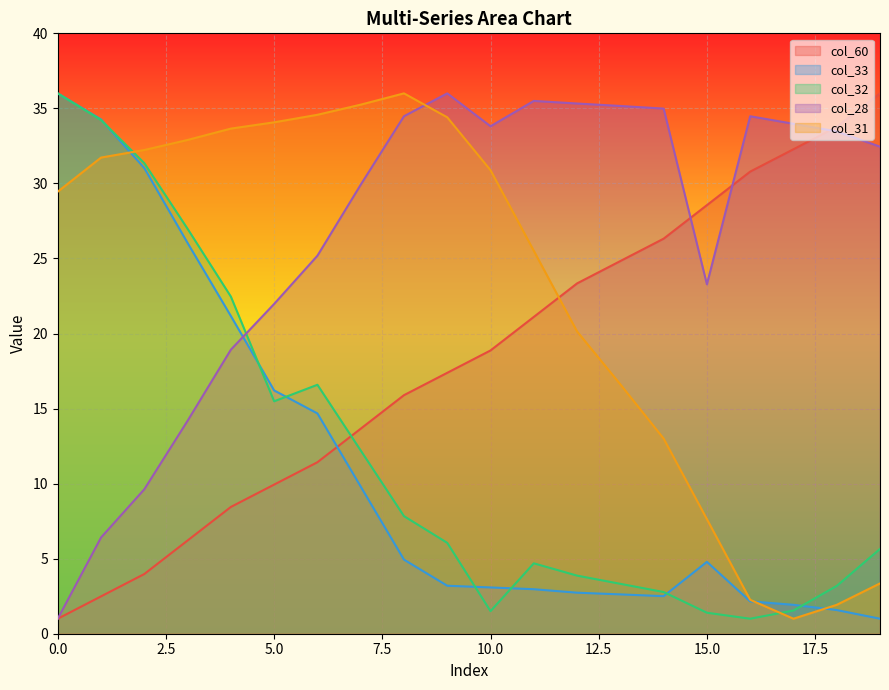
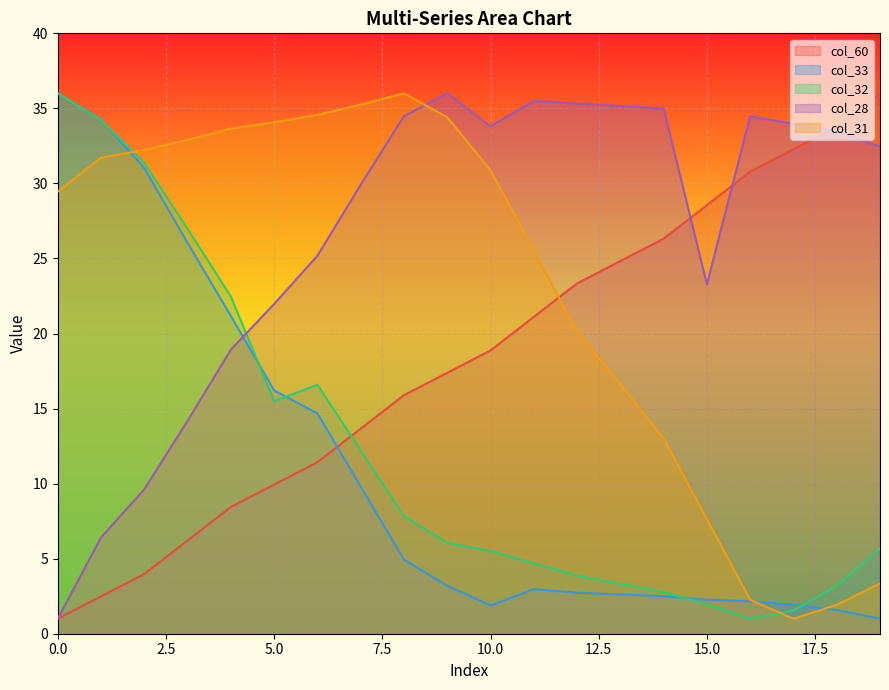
  {
    "col_33": {
      "5.0": 16.2,
-     "10.0": 3.1,
-     "15.0": 4.8
+     "10.0": 1.9,
+     "15.0": 2.3
    },
    "col_32": {
      "5.0": 15.5,
-     "10.0": 1.5,
-     "15.0": 1.4
+     "10.0": 5.5,
+     "15.0": 2.0
    },
    "col_28": {
      "5.0": 22.0,
      "10.0": 33.8,
      "15.0": 23.3
    }
  }
